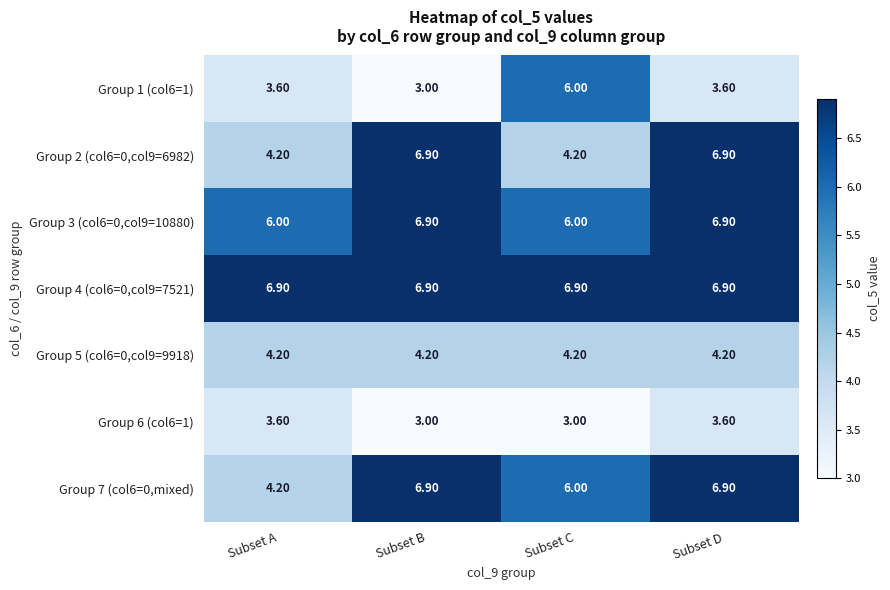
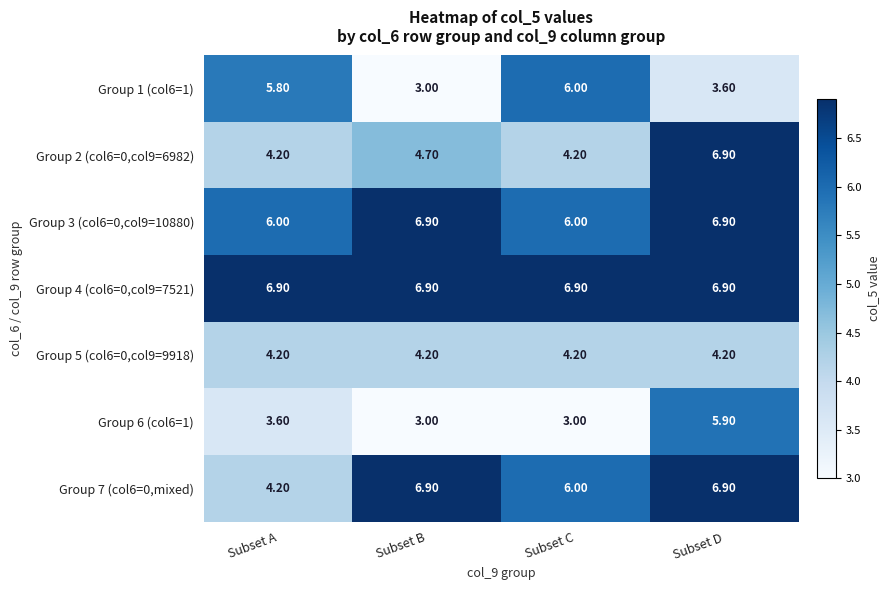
  {
    "Group 1 (col6=1)": {
-     "Subset A": 3.60,
+     "Subset A": 5.80,
      "Subset B": 3.00,
      "Subset C": 6.00,
      "Subset D": 3.60
    },
    "Group 2 (col6=0,col9=6982)": {
      "Subset A": 4.20,
-     "Subset B": 6.90,
+     "Subset B": 4.70,
      "Subset C": 4.20,
      "Subset D": 6.90
    },
    "Group 3 (col6=0,col9=10880)": {
      "Subset A": 6.00,
      "Subset B": 6.90,
      "Subset C": 6.00,
      "Subset D": 6.90
    },
    "Group 4 (col6=0,col9=7521)": {
      "Subset A": 6.90,
      "Subset B": 6.90,
      "Subset C": 6.90,
      "Subset D": 6.90
    },
    "Group 5 (col6=0,col9=9918)": {
      "Subset A": 4.20,
      "Subset B": 4.20,
      "Subset C": 4.20,
      "Subset D": 4.20
    },
    "Group 6 (col6=1)": {
      "Subset A": 3.60,
      "Subset B": 3.00,
      "Subset C": 3.00,
-     "Subset D": 3.60
+     "Subset D": 5.90
    },
    "Group 7 (col6=0,mixed)": {
      "Subset A": 4.20,
      "Subset B": 6.90,
      "Subset C": 6.00,
      "Subset D": 6.90
    }
  }
